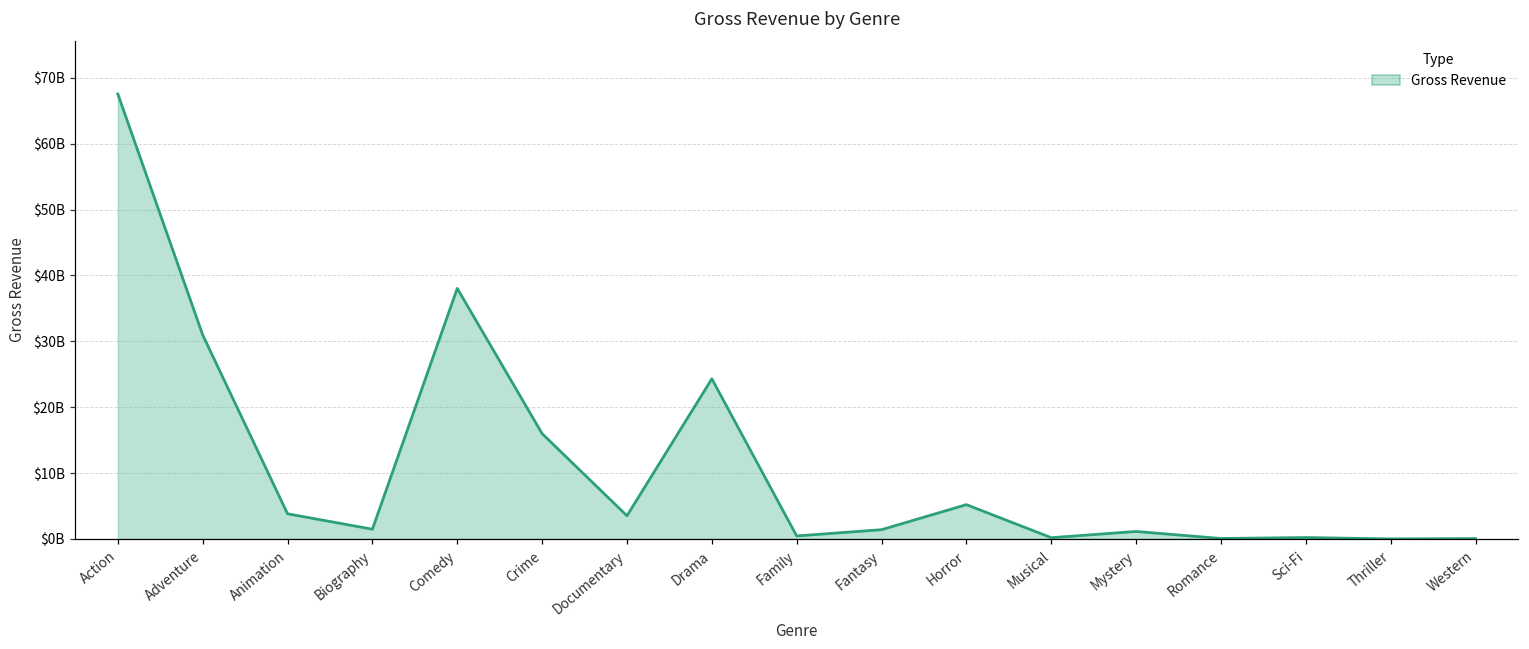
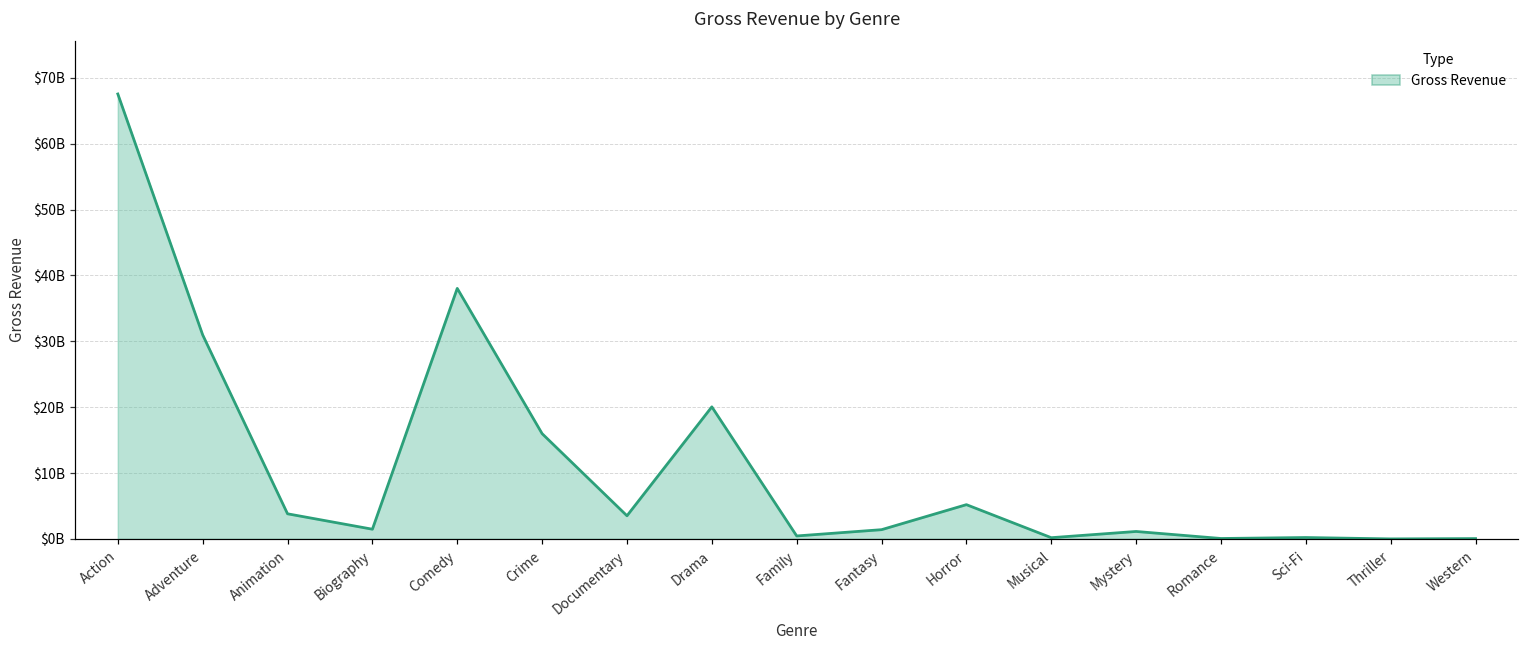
  {
    "Action": "$68000000000",
    "Adventure": "$31000000000",
    "Animation": "$4000000000",
    "Biography": "$1000000000",
    "Comedy": "$38000000000",
    "Crime": "$16000000000",
    "Documentary": "$4000000000",
-   "Drama": "$24000000000",
+   "Drama": "$20000000000",
    "Family": "$0",
    "Fantasy": "$1000000000",
    "Horror": "$5000000000",
    "Musical": "$0",
    "Mystery": "$1000000000",
    "Romance": "$0",
    "Sci-Fi": "$0",
    "Thriller": "$0",
    "Western": "$0"
  }
